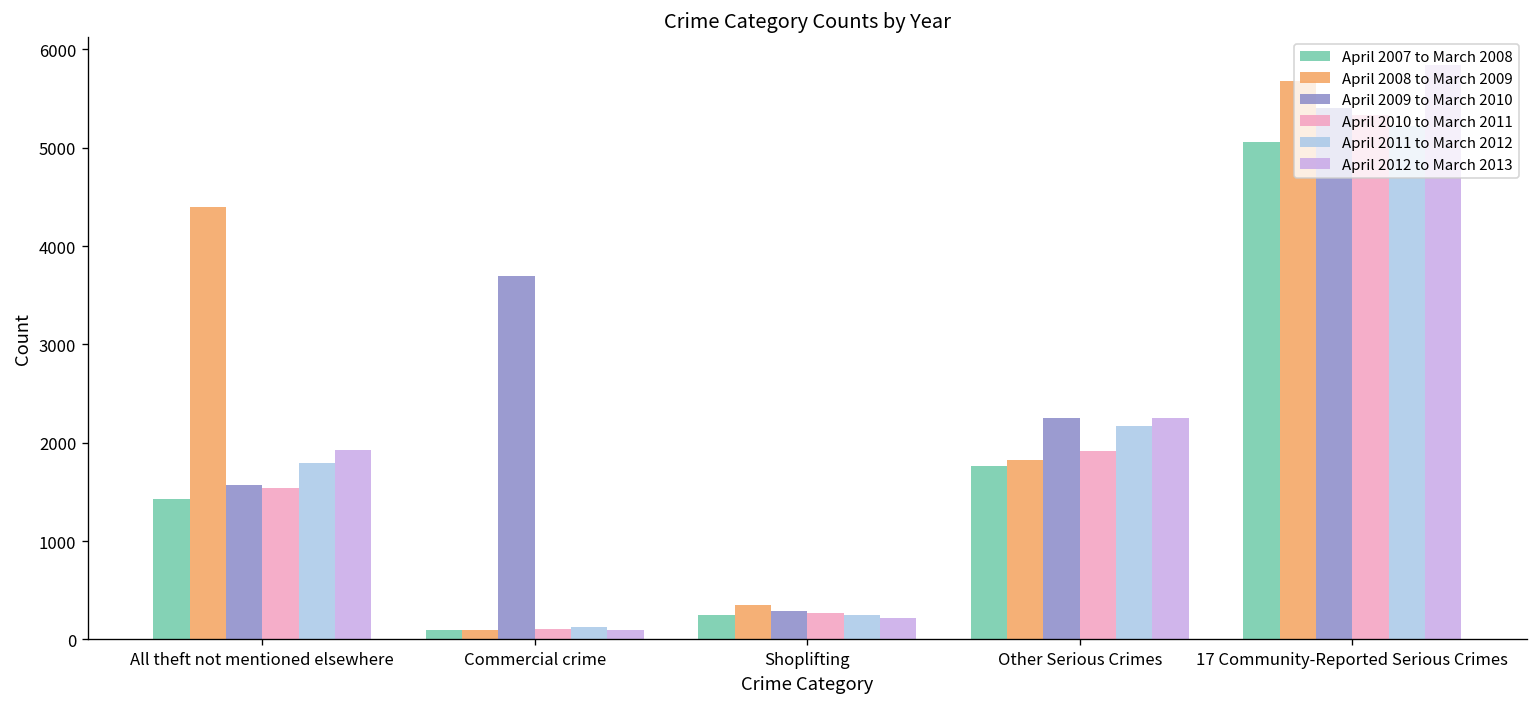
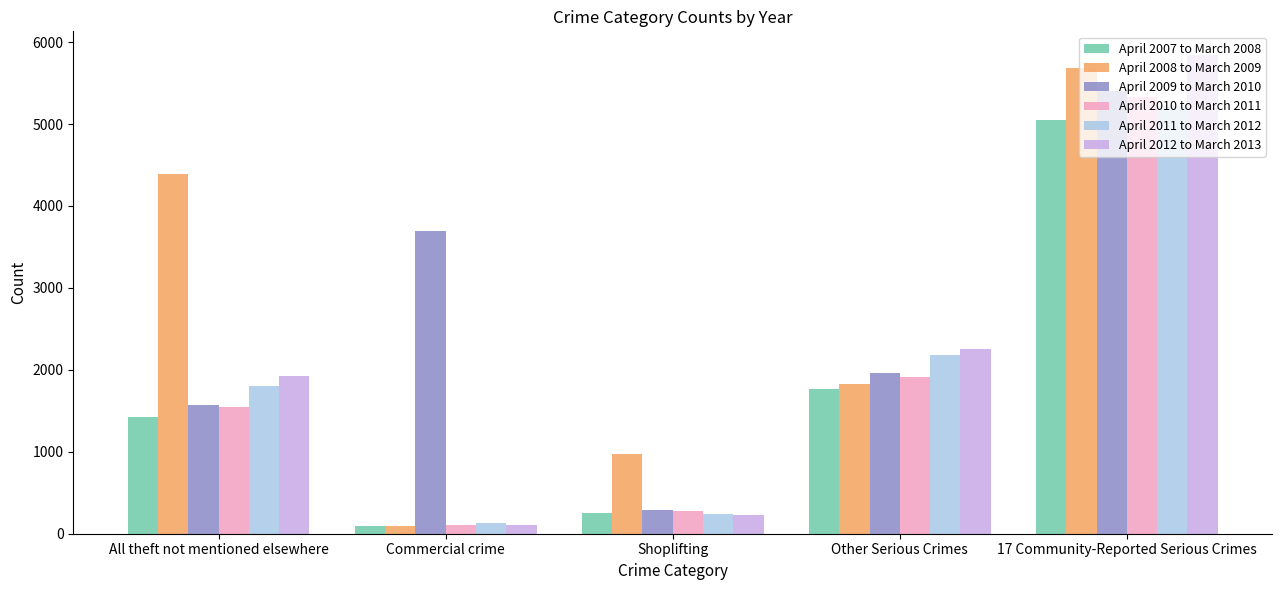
  {
    "April 2007 to March 2008": {
      "All theft not mentioned elsewhere": 1400,
      "Commercial crime": 100,
      "Shoplifting": 200,
      "Other Serious Crimes": 1800,
      "17 Community-Reported Serious Crimes": 5100
    },
    "April 2008 to March 2009": {
      "All theft not mentioned elsewhere": 4400,
      "Commercial crime": 100,
-     "Shoplifting": 300,
+     "Shoplifting": 1000,
      "Other Serious Crimes": 1800
    },
    "April 2009 to March 2010": {
      "All theft not mentioned elsewhere": 1600,
      "Commercial crime": 3700,
      "Shoplifting": 300,
-     "Other Serious Crimes": 2300
+     "Other Serious Crimes": 2000
    },
    "April 2010 to March 2011": {
      "All theft not mentioned elsewhere": 1500,
      "Commercial crime": 100,
      "Shoplifting": 300,
      "Other Serious Crimes": 1900
    }
  }
